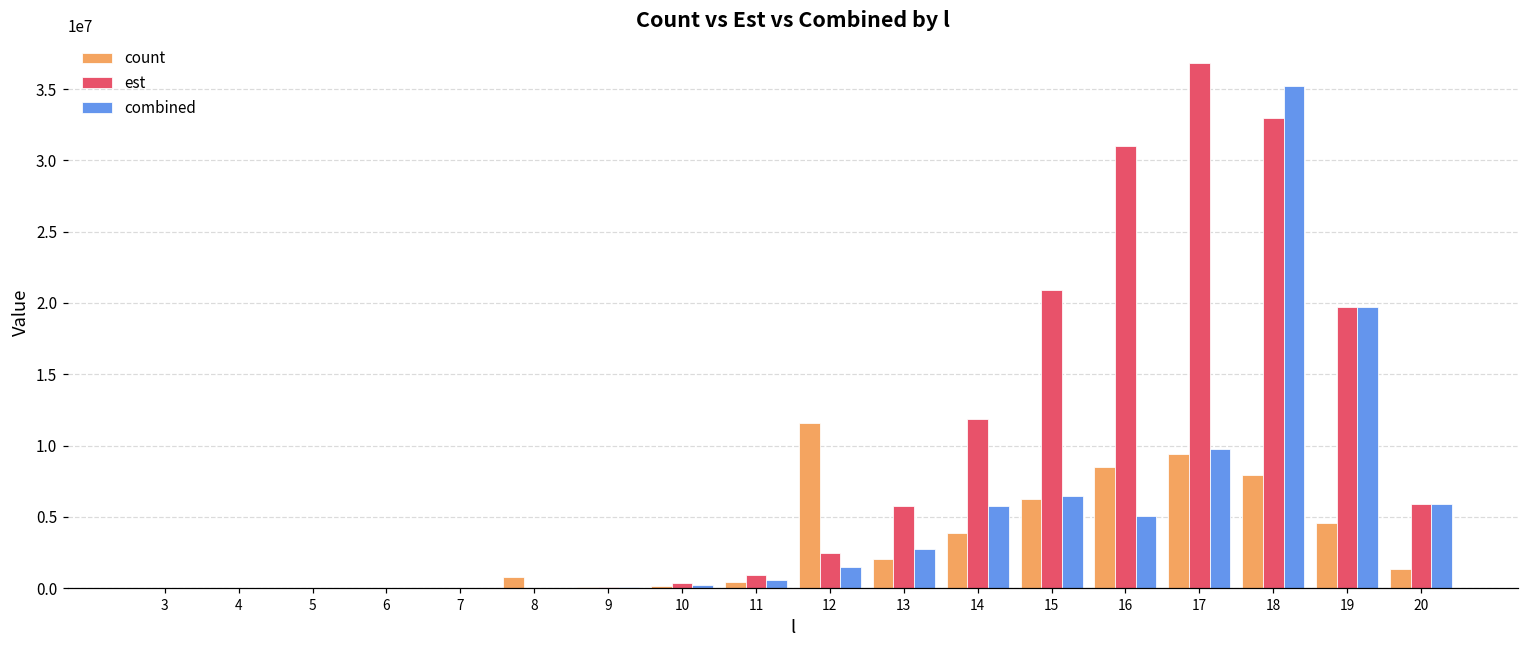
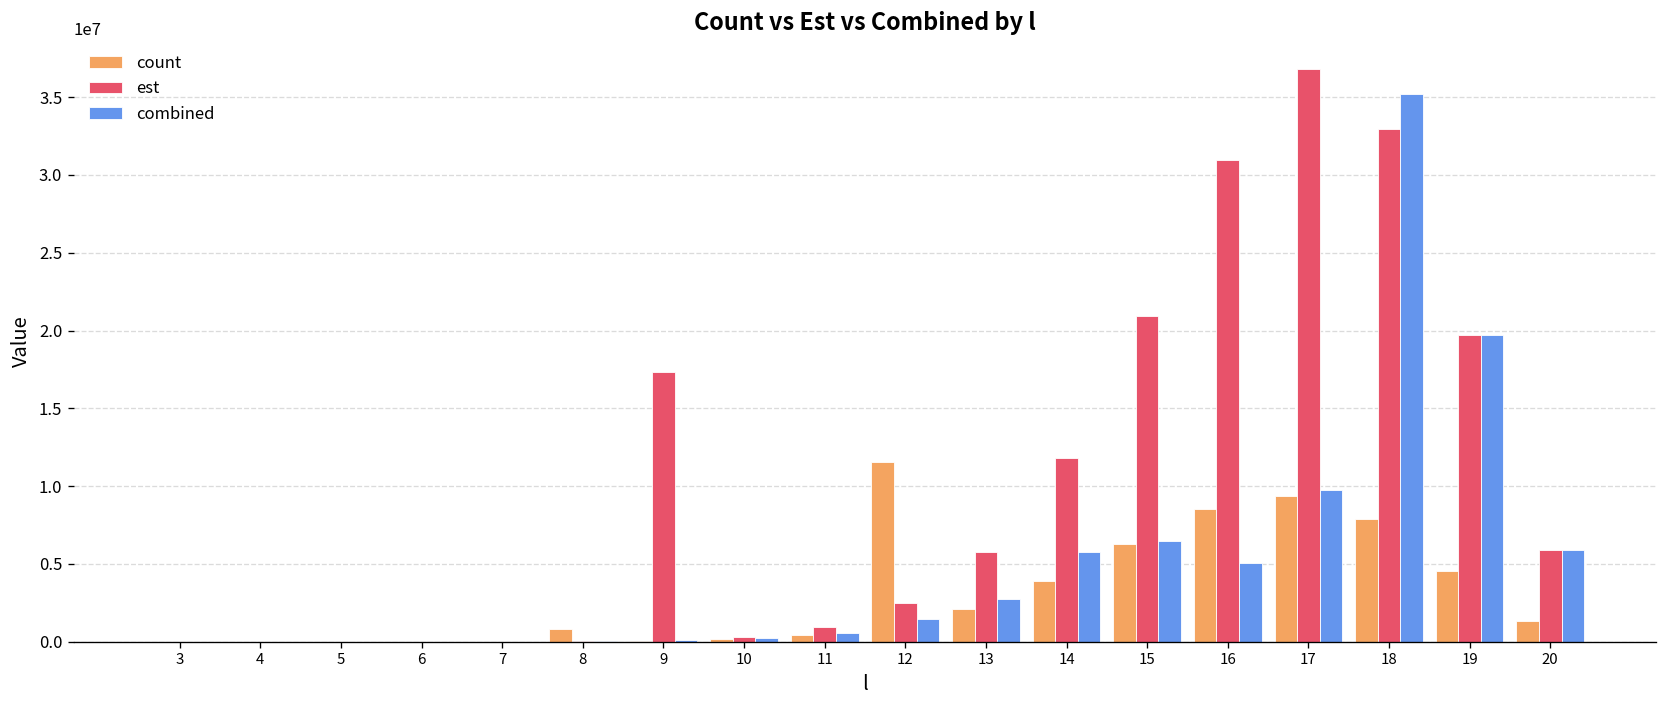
  {
    "count": {
      "8": 800000,
      "11": 400000,
      "12": 11600000,
      "13": 2100000,
      "14": 3900000,
      "15": 6300000,
      "16": 8500000,
      "17": 9400000,
      "18": 7900000,
      "19": 4600000,
      "20": 1300000
    },
    "est": {
-     "9": 100000,
+     "9": 17300000,
      "10": 300000,
      "11": 900000,
      "12": 2500000,
      "13": 5800000,
      "14": 11800000,
      "15": 20900000,
      "16": 31000000,
      "17": 36800000,
      "18": 33000000,
      "19": 19700000,
      "20": 5900000
    },
    "combined": {
      "10": 200000,
      "11": 600000,
      "12": 1500000,
      "13": 2800000,
      "14": 5700000,
      "15": 6500000,
      "16": 5000000,
      "17": 9700000,
      "18": 35200000,
      "19": 19700000,
      "20": 5900000
    }
  }
